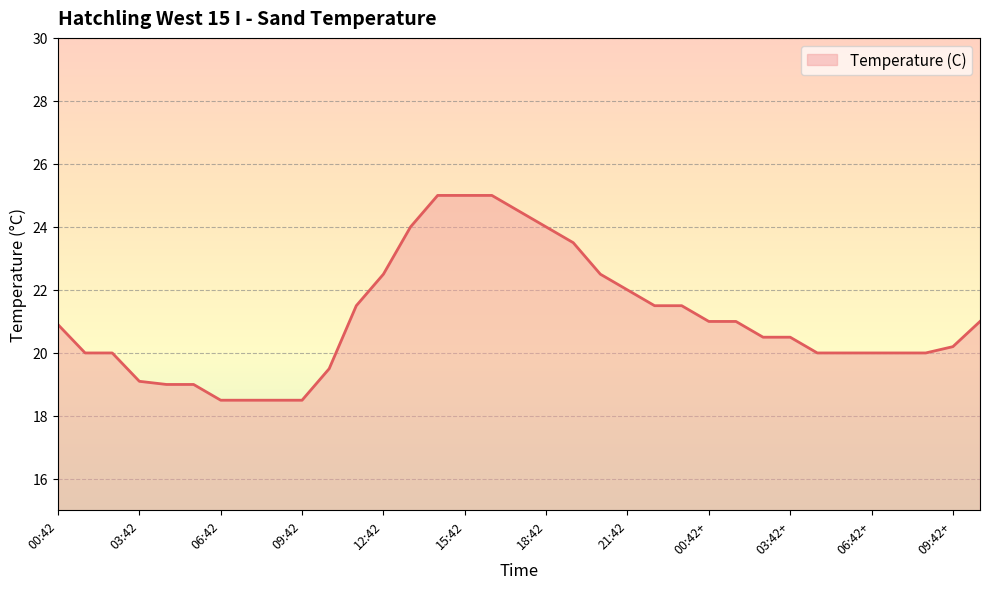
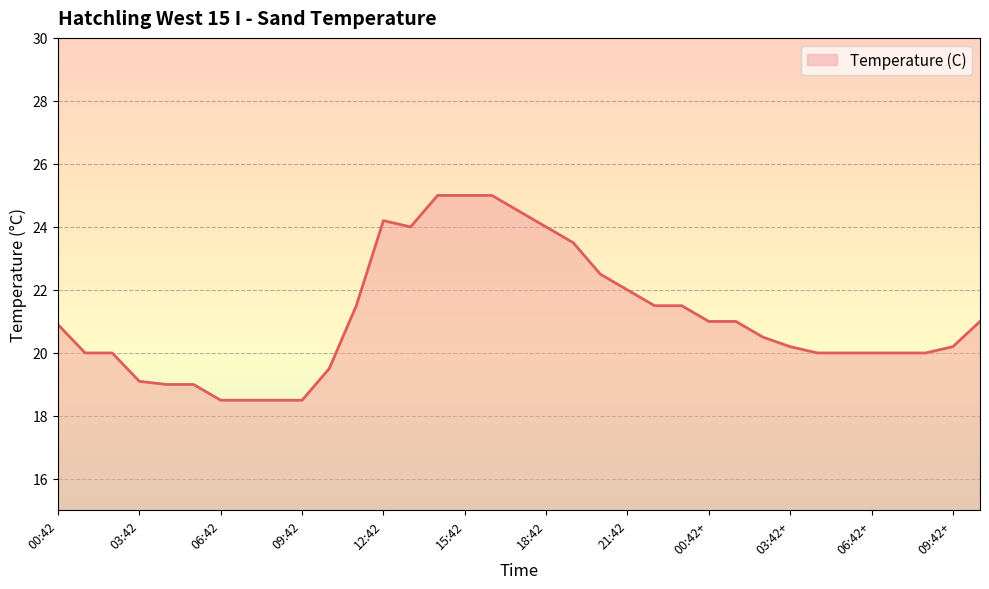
  {
    "00:42": 20.9,
    "03:42": 19.1,
    "06:42": 18.5,
    "09:42": 18.5,
-   "12:42": 22.5,
+   "12:42": 24.2,
    "15:42": 25.0,
    "18:42": 24.0,
    "21:42": 22.0,
    "00:42+": 21.0,
-   "03:42+": 20.5,
+   "03:42+": 20.2,
    "06:42+": 20.0,
    "09:42+": 20.2
  }
